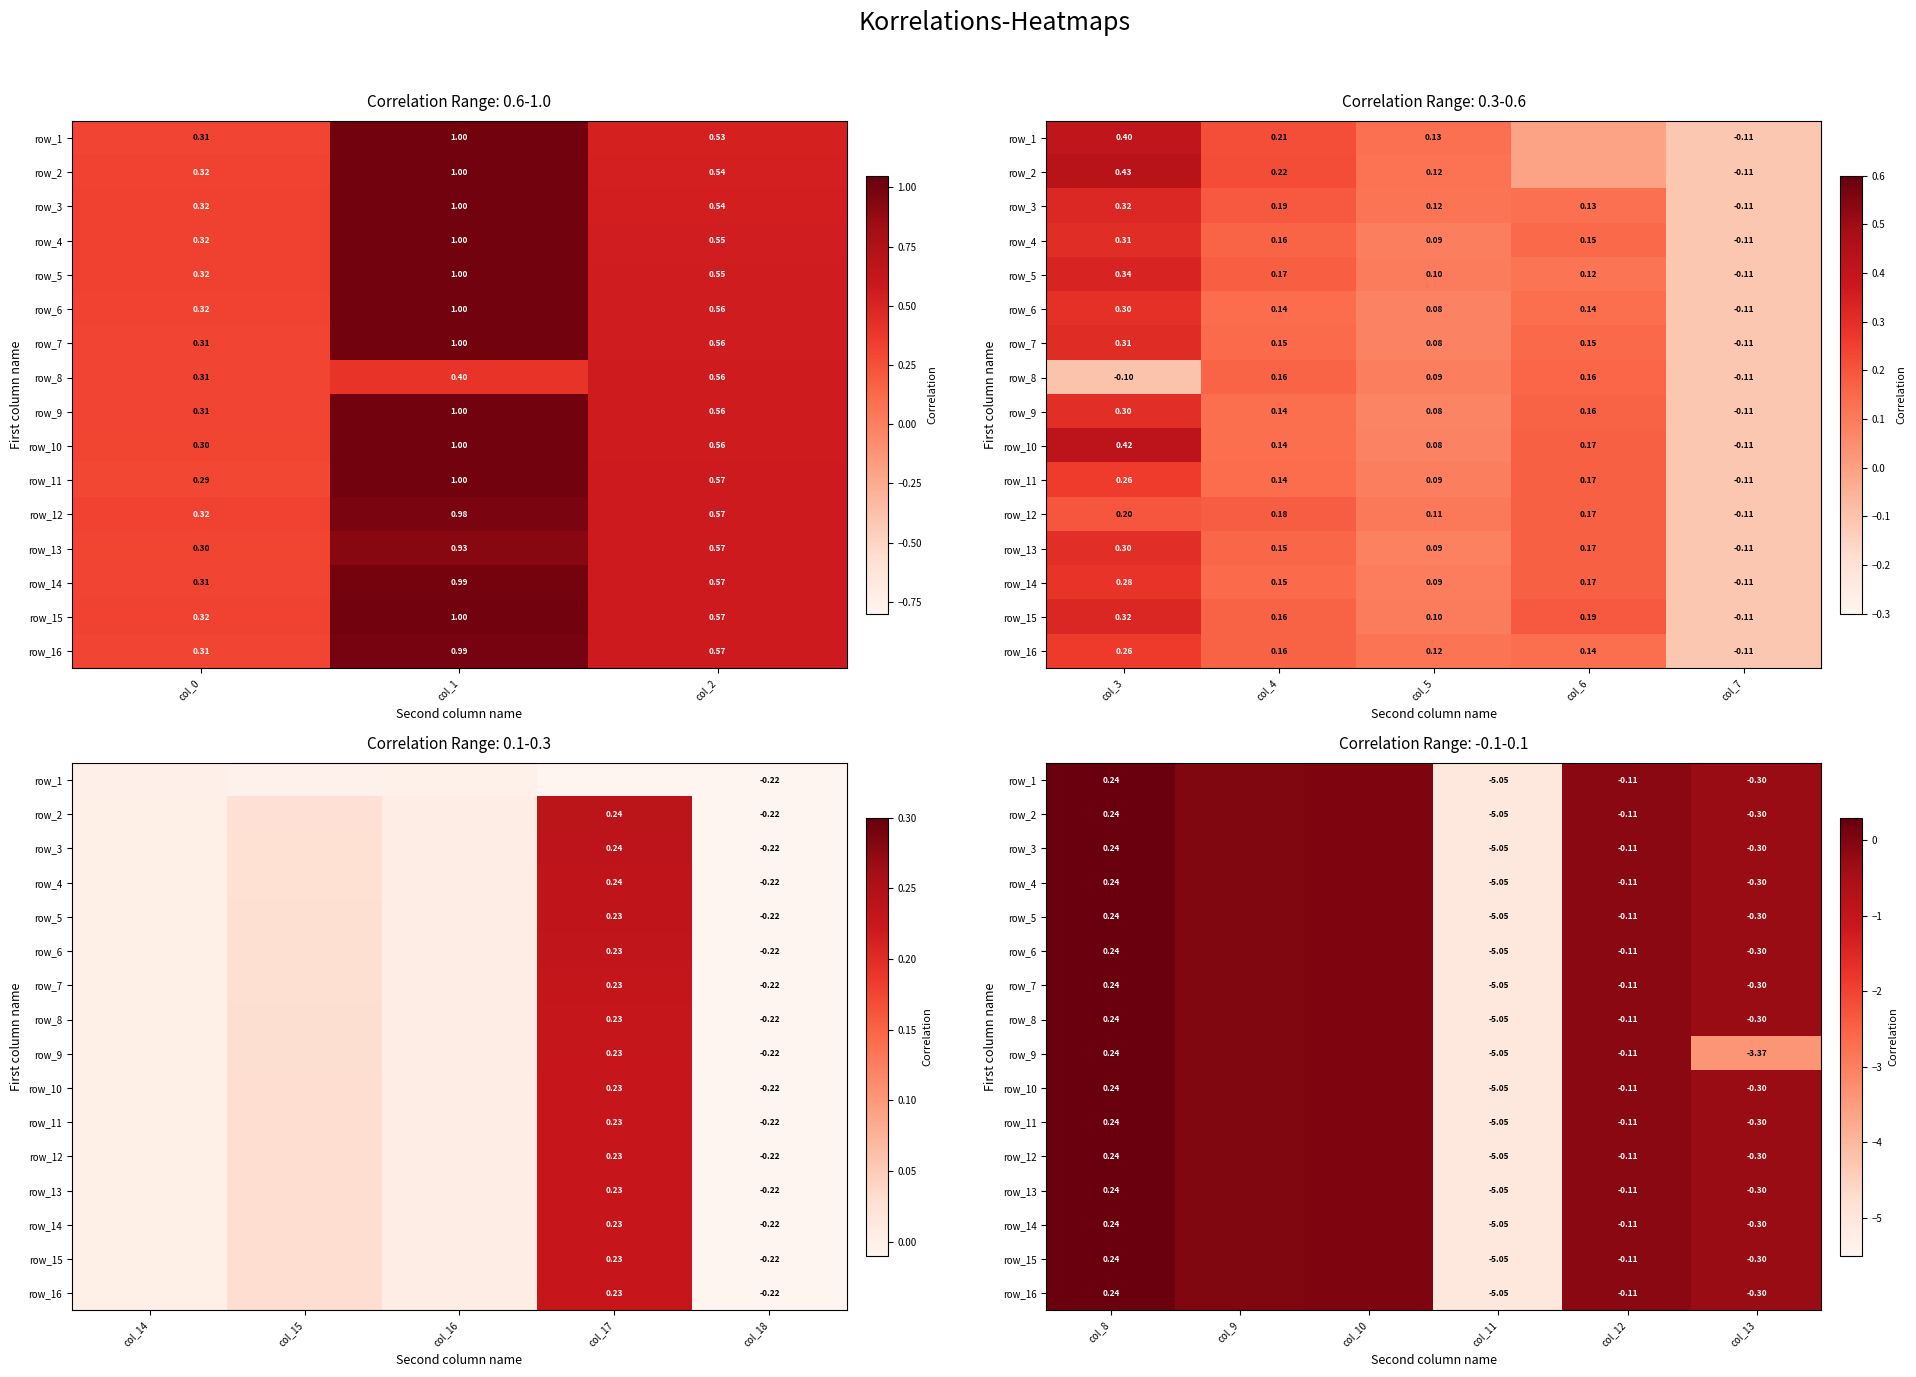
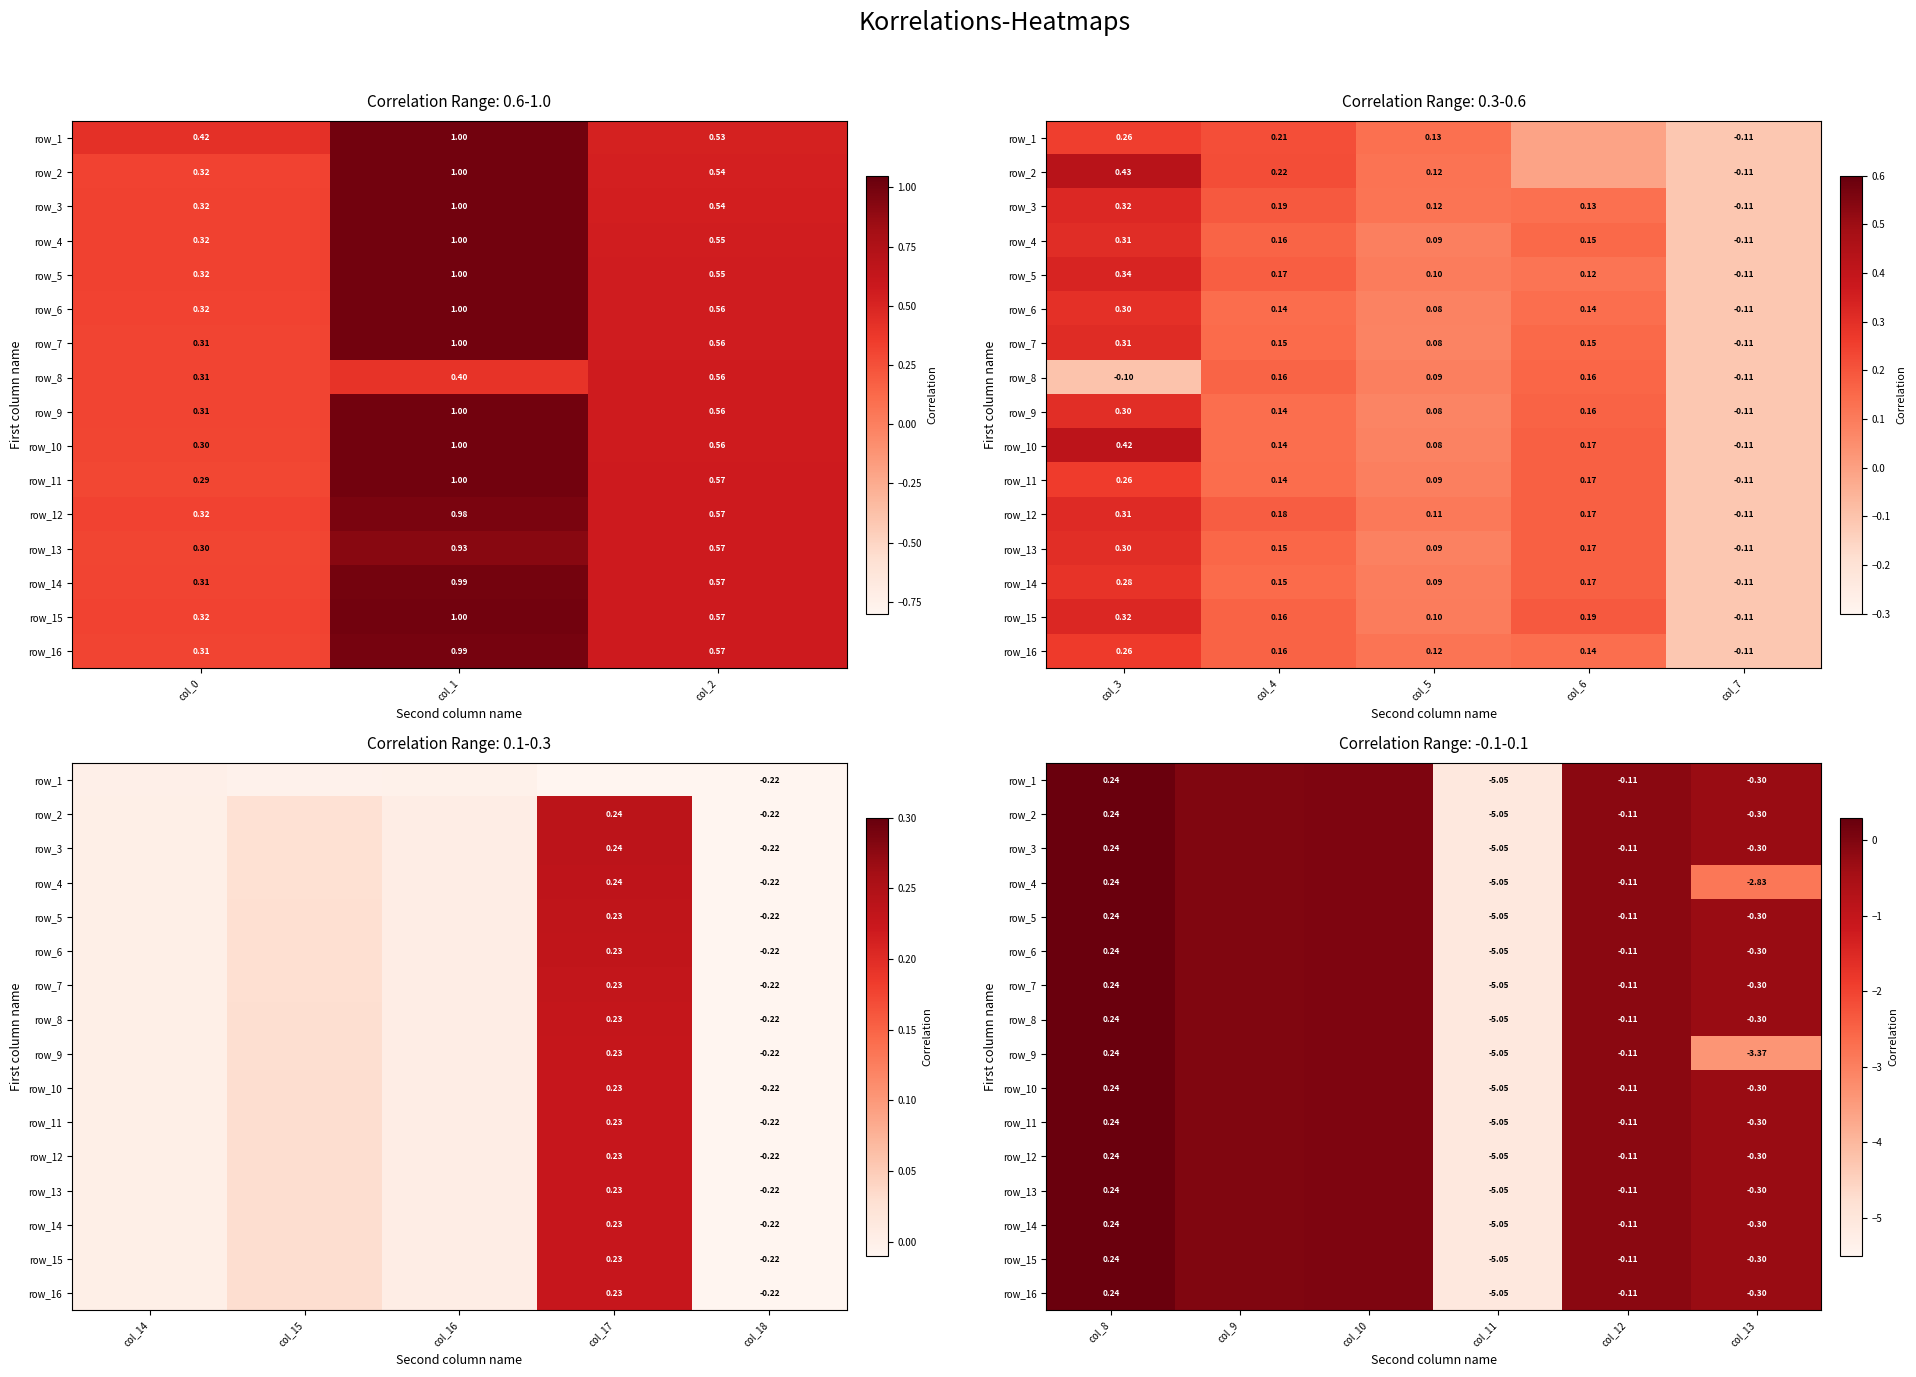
  {
    "Correlation Range: 0.6-1.0": {
      "row_1": {
-       "col_0": 0.31,
+       "col_0": 0.42,
        "col_1": 1.00,
        "col_2": 0.53
      }
    },
    "Correlation Range: 0.3-0.6": {
      "row_1": {
-       "col_3": 0.40,
+       "col_3": 0.26,
        "col_4": 0.21,
        "col_5": 0.13,
        "col_7": -0.11
      },
      "row_12": {
-       "col_3": 0.20,
+       "col_3": 0.31,
        "col_4": 0.18,
        "col_5": 0.11,
        "col_6": 0.17,
        "col_7": -0.11
      }
    },
    "Correlation Range: -0.1-0.1": {
      "row_4": {
        "col_8": 0.24,
        "col_11": -5.05,
        "col_12": -0.11,
-       "col_13": -0.30
+       "col_13": -2.83
      }
    }
  }
